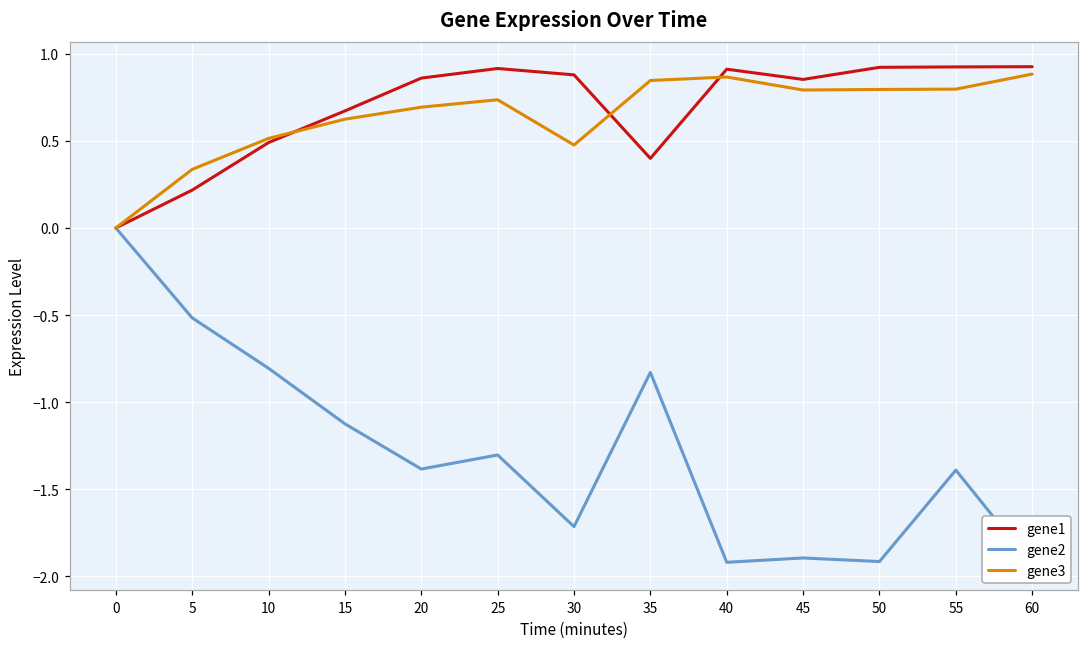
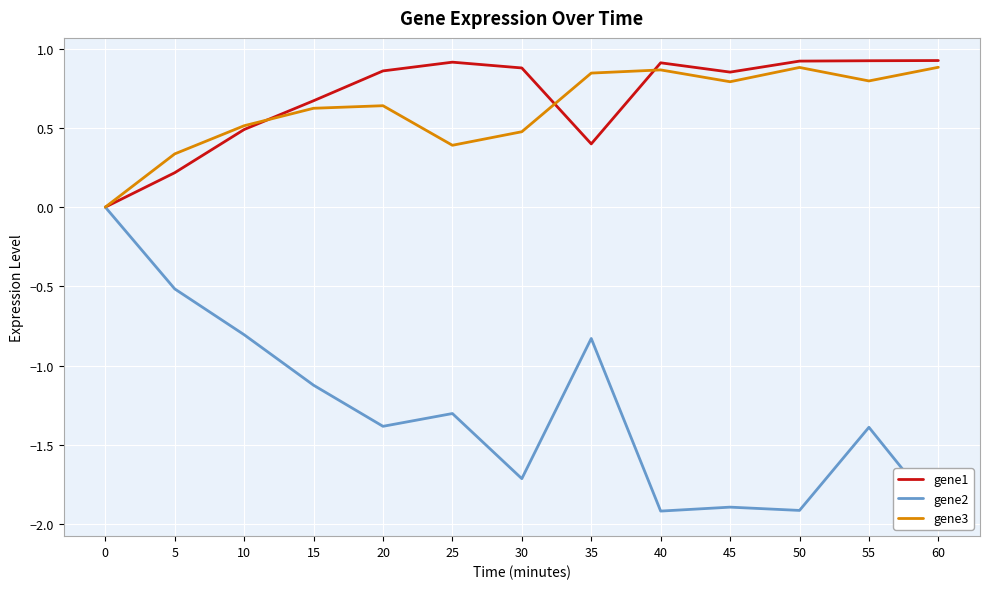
  {
    "gene1": {
      "5": 0.22,
      "10": 0.49,
      "15": 0.67,
      "20": 0.86,
      "25": 0.91,
      "30": 0.88,
      "35": 0.40,
      "40": 0.91,
      "45": 0.85,
      "50": 0.92,
      "55": 0.92,
      "60": 0.93
    },
    "gene2": {
      "5": -0.52,
      "10": -0.81,
      "15": -1.12,
      "20": -1.38,
      "25": -1.30,
      "30": -1.71,
      "35": -0.83,
      "40": -1.92,
      "45": -1.89,
      "50": -1.91,
      "55": -1.39
    },
    "gene3": {
      "5": 0.34,
      "10": 0.51,
      "15": 0.62,
-     "20": 0.69,
-     "25": 0.74,
+     "20": 0.64,
+     "25": 0.39,
      "30": 0.48,
      "35": 0.85,
      "40": 0.87,
      "45": 0.79,
-     "50": 0.79,
+     "50": 0.88,
      "55": 0.80,
      "60": 0.88
    }
  }
